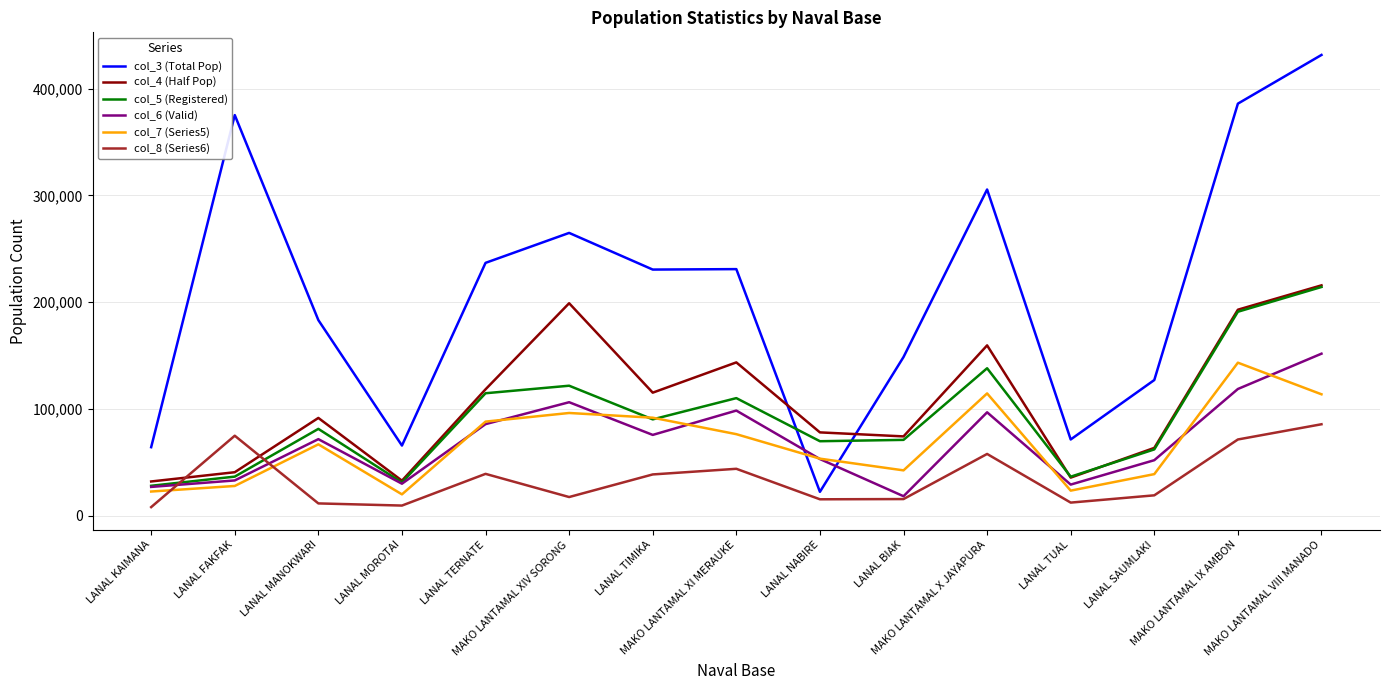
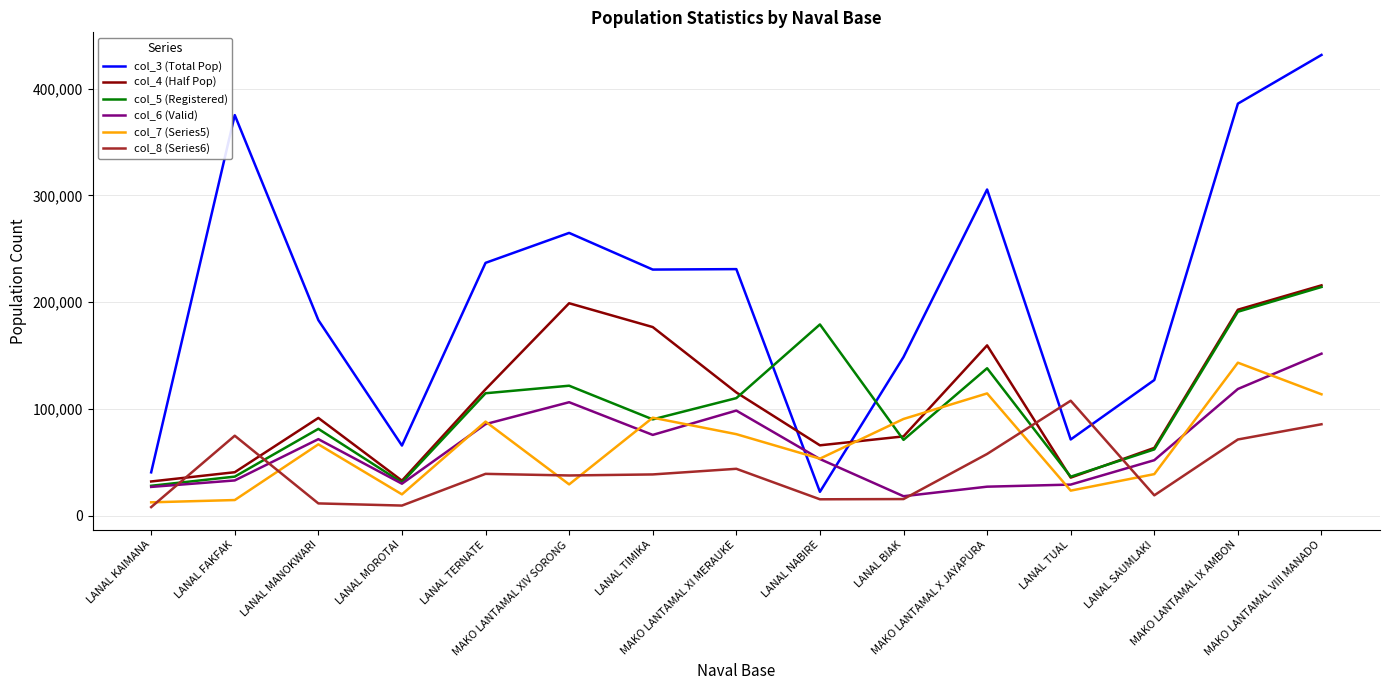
  {
    "col_3 (Total Pop)": {
-     "LANAL KAIMANA": "64,000",
+     "LANAL KAIMANA": "41,000",
      "LANAL FAKFAK": "375,000",
      "LANAL MANOKWARI": "183,000",
      "LANAL MOROTAI": "66,000",
      "LANAL TERNATE": "237,000",
      "MAKO LANTAMAL XIV SORONG": "265,000",
      "LANAL TIMIKA": "231,000",
      "MAKO LANTAMAL XI MERAUKE": "231,000",
      "LANAL NABIRE": "22,000",
      "LANAL BIAK": "149,000",
      "MAKO LANTAMAL X JAYAPURA": "306,000",
      "LANAL TUAL": "71,000",
      "LANAL SAUMLAKI": "127,000",
      "MAKO LANTAMAL IX AMBON": "386,000",
      "MAKO LANTAMAL VIII MANADO": "432,000"
    },
    "col_4 (Half Pop)": {
      "LANAL KAIMANA": "32,000",
      "LANAL FAKFAK": "41,000",
      "LANAL MANOKWARI": "92,000",
      "LANAL TERNATE": "118,000",
      "MAKO LANTAMAL XIV SORONG": "199,000",
-     "LANAL TIMIKA": "115,000",
-     "MAKO LANTAMAL XI MERAUKE": "144,000",
-     "LANAL NABIRE": "78,000",
+     "LANAL TIMIKA": "177,000",
+     "MAKO LANTAMAL XI MERAUKE": "116,000",
+     "LANAL NABIRE": "66,000",
      "LANAL BIAK": "74,000",
      "MAKO LANTAMAL X JAYAPURA": "160,000"
    },
    "col_5 (Registered)": {
      "LANAL FAKFAK": "37,000",
      "LANAL MANOKWARI": "81,000",
      "LANAL TERNATE": "115,000",
      "MAKO LANTAMAL XIV SORONG": "122,000",
      "MAKO LANTAMAL XI MERAUKE": "110,000",
-     "LANAL NABIRE": "70,000",
+     "LANAL NABIRE": "179,000",
      "LANAL BIAK": "71,000",
      "MAKO LANTAMAL X JAYAPURA": "138,000"
    },
    "col_6 (Valid)": {
      "LANAL FAKFAK": "33,000",
      "LANAL MANOKWARI": "72,000",
      "MAKO LANTAMAL XIV SORONG": "106,000",
      "LANAL TIMIKA": "76,000",
      "MAKO LANTAMAL XI MERAUKE": "99,000",
      "LANAL BIAK": "18,000",
-     "MAKO LANTAMAL X JAYAPURA": "97,000",
+     "MAKO LANTAMAL X JAYAPURA": "27,000",
      "LANAL TUAL": "29,000",
      "LANAL SAUMLAKI": "52,000",
      "MAKO LANTAMAL IX AMBON": "119,000",
      "MAKO LANTAMAL VIII MANADO": "152,000"
    },
    "col_7 (Series5)": {
-     "LANAL KAIMANA": "23,000",
-     "LANAL FAKFAK": "28,000",
+     "LANAL KAIMANA": "13,000",
+     "LANAL FAKFAK": "15,000",
      "LANAL MANOKWARI": "67,000",
      "LANAL MOROTAI": "20,000",
-     "MAKO LANTAMAL XIV SORONG": "96,000",
+     "MAKO LANTAMAL XIV SORONG": "29,000",
      "MAKO LANTAMAL XI MERAUKE": "76,000",
-     "LANAL BIAK": "43,000",
+     "LANAL BIAK": "91,000",
      "MAKO LANTAMAL X JAYAPURA": "115,000",
      "LANAL TUAL": "24,000",
      "LANAL SAUMLAKI": "39,000",
      "MAKO LANTAMAL IX AMBON": "143,000",
      "MAKO LANTAMAL VIII MANADO": "114,000"
    },
    "col_8 (Series6)": {
      "LANAL KAIMANA": "8,000",
      "LANAL FAKFAK": "75,000",
      "LANAL MANOKWARI": "12,000",
      "LANAL MOROTAI": "10,000",
      "LANAL TERNATE": "39,000",
-     "MAKO LANTAMAL XIV SORONG": "18,000",
+     "MAKO LANTAMAL XIV SORONG": "38,000",
      "LANAL TIMIKA": "39,000",
      "MAKO LANTAMAL XI MERAUKE": "44,000",
      "LANAL NABIRE": "15,000",
      "LANAL BIAK": "16,000",
      "MAKO LANTAMAL X JAYAPURA": "58,000",
-     "LANAL TUAL": "12,000",
+     "LANAL TUAL": "108,000",
      "LANAL SAUMLAKI": "19,000",
      "MAKO LANTAMAL IX AMBON": "71,000",
      "MAKO LANTAMAL VIII MANADO": "86,000"
    }
  }
